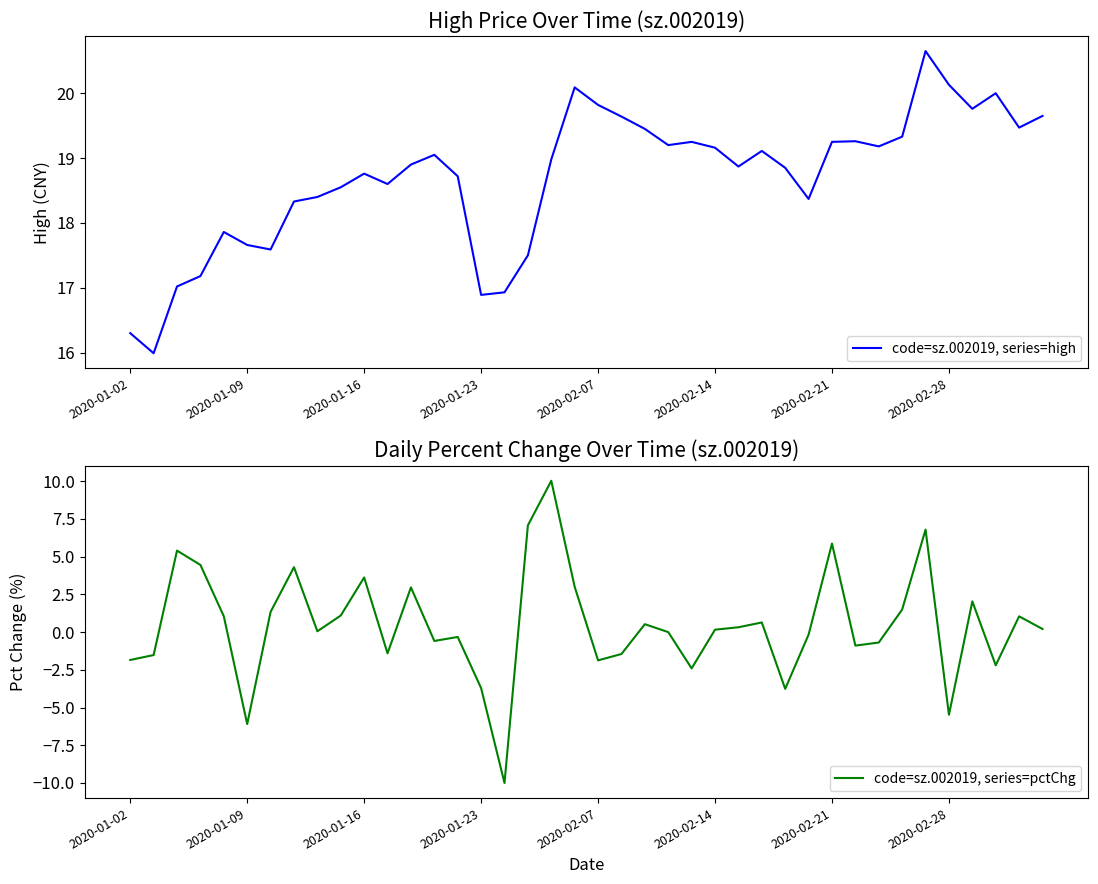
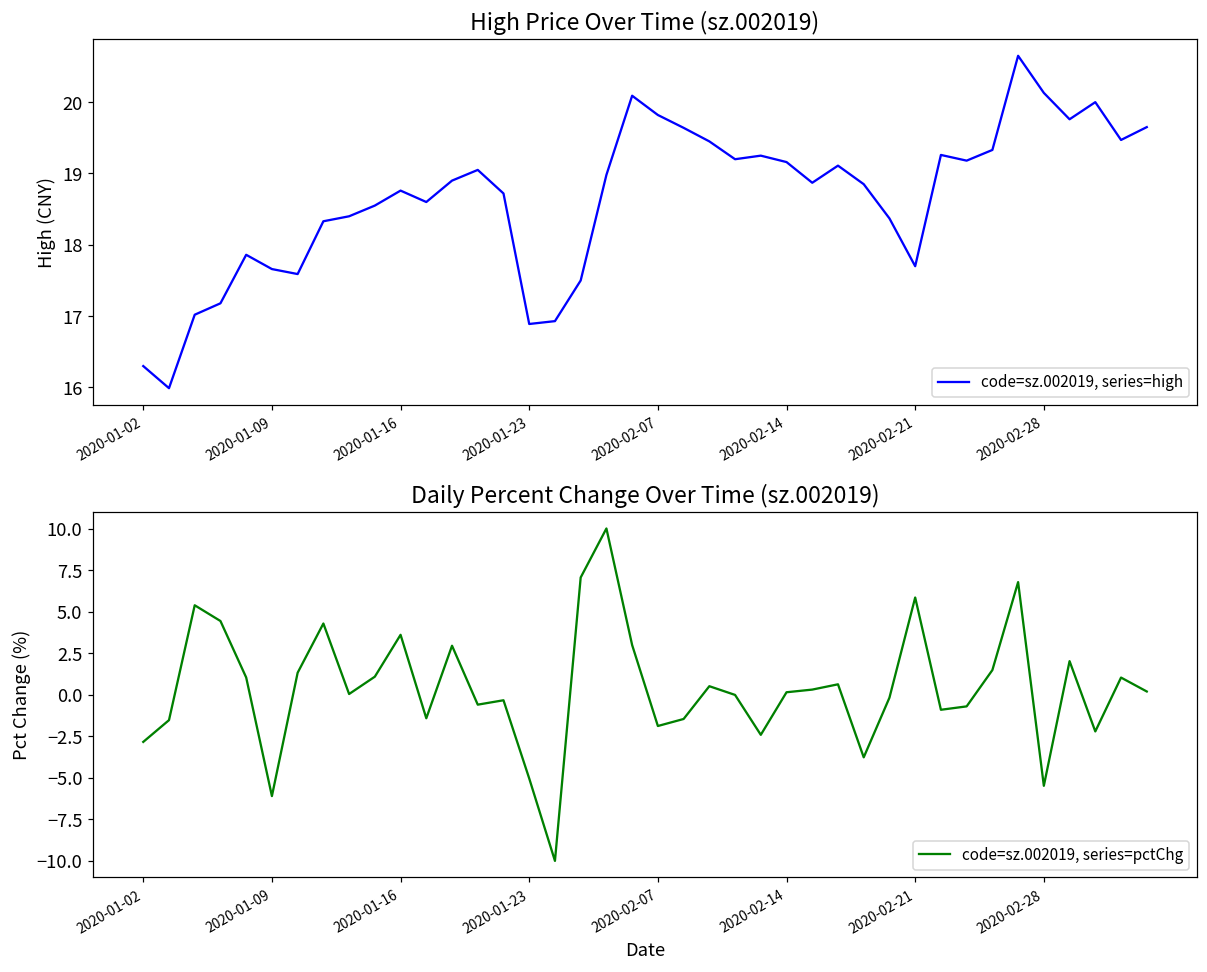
  {
    "High Price Over Time (sz.002019)": {
      "2020-01-02": 16.3,
      "2020-01-09": 17.7,
      "2020-01-16": 18.8,
      "2020-01-23": 16.9,
      "2020-02-07": 19.8,
      "2020-02-14": 19.2,
-     "2020-02-21": 19.3,
+     "2020-02-21": 17.7,
      "2020-02-28": 20.1
    },
    "Daily Percent Change Over Time (sz.002019)": {
-     "2020-01-02": -1.8,
+     "2020-01-02": -2.8,
      "2020-01-09": -6.1,
      "2020-01-16": 3.6,
-     "2020-01-23": -3.7,
+     "2020-01-23": -5.0,
      "2020-02-07": -1.9,
      "2020-02-14": 0.2,
      "2020-02-21": 5.9,
      "2020-02-28": -5.5
    }
  }
